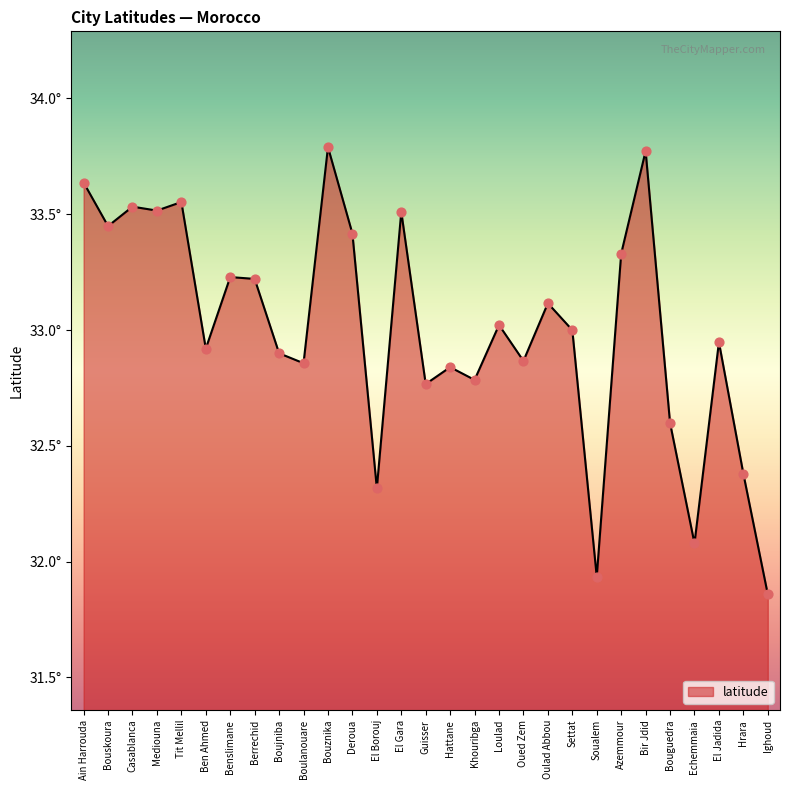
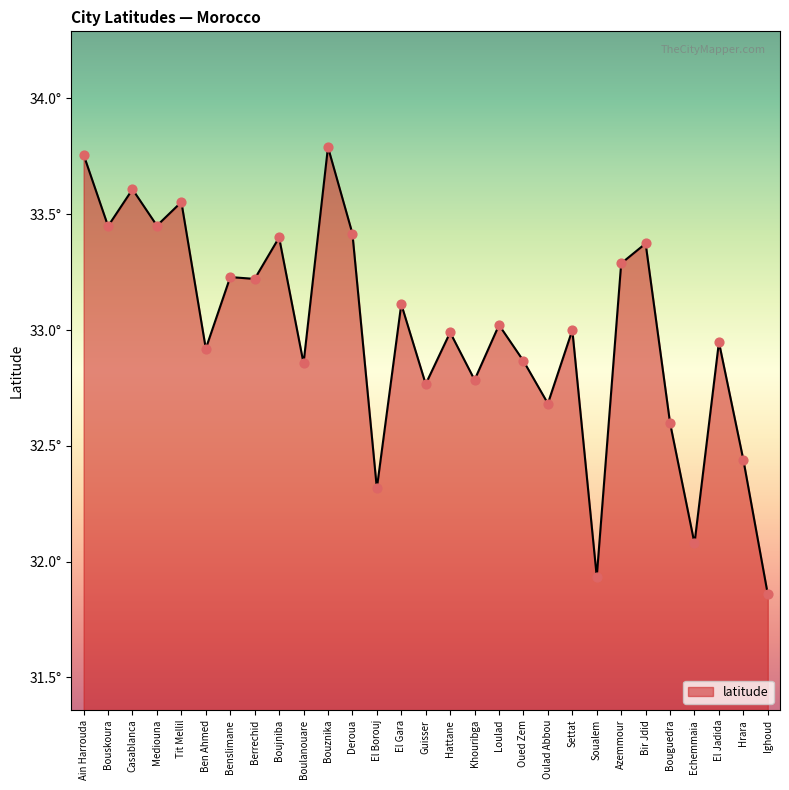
  {
-   "Ain Harrouda": "33.64°",
+   "Ain Harrouda": "33.76°",
    "Bouskoura": "33.45°",
-   "Casablanca": "33.53°",
-   "Mediouna": "33.52°",
+   "Casablanca": "33.61°",
+   "Mediouna": "33.45°",
    "Tit Mellil": "33.55°",
    "Ben Ahmed": "32.92°",
    "Benslimane": "33.23°",
    "Berrechid": "33.22°",
-   "Boujniba": "32.9°",
+   "Boujniba": "33.4°",
    "Boulanouare": "32.86°",
    "Bouznika": "33.79°",
    "Deroua": "33.42°",
    "El Borouj": "32.32°",
-   "El Gara": "33.51°",
+   "El Gara": "33.11°",
    "Guisser": "32.77°",
-   "Hattane": "32.84°",
+   "Hattane": "32.99°",
    "Khouribga": "32.79°",
    "Loulad": "33.02°",
    "Oued Zem": "32.87°",
-   "Oulad Abbou": "33.12°",
+   "Oulad Abbou": "32.68°",
    "Settat": "33.00°",
    "Soualem": "31.94°",
-   "Azemmour": "33.33°",
-   "Bir Jdid": "33.77°",
+   "Azemmour": "33.29°",
+   "Bir Jdid": "33.37°",
    "Bouguedra": "32.60°",
    "Echemmaia": "32.08°",
    "El Jadida": "32.95°",
-   "Hrara": "32.38°",
+   "Hrara": "32.44°",
    "Ighoud": "31.86°"
  }
